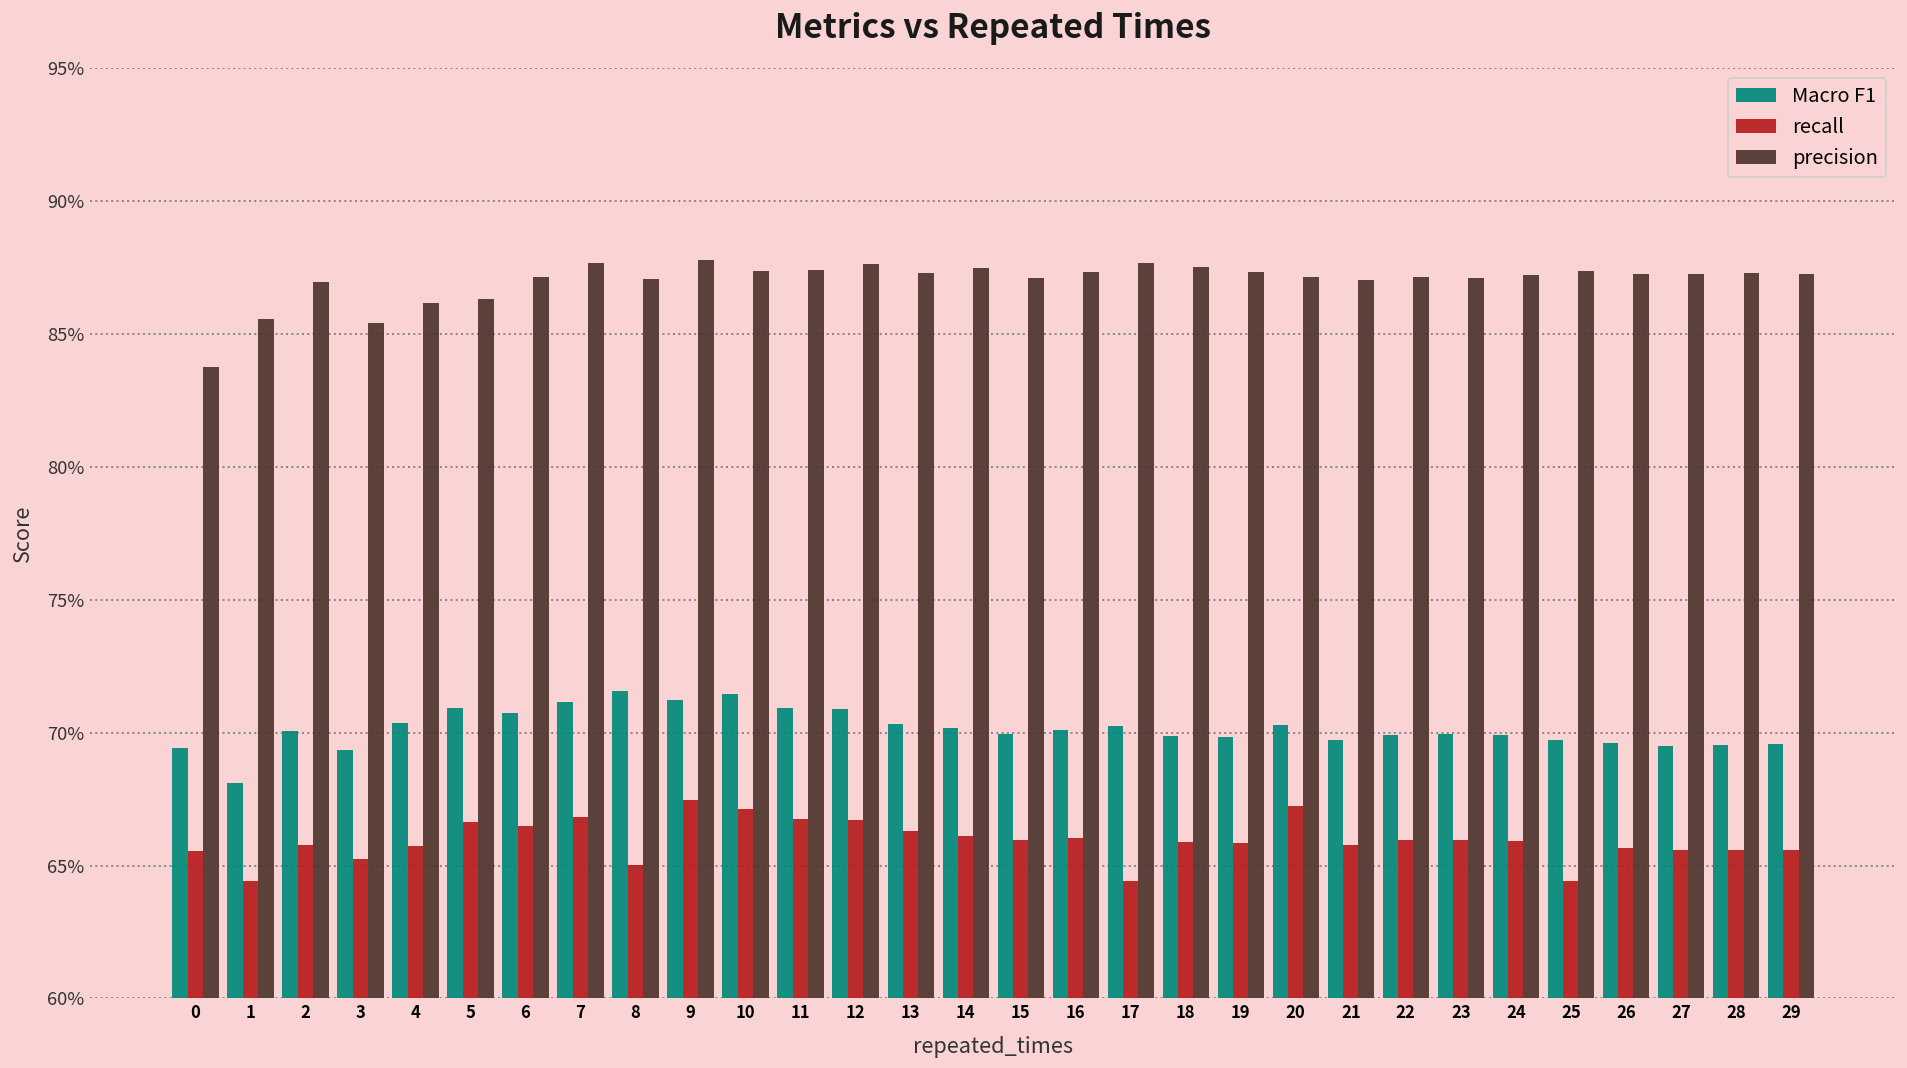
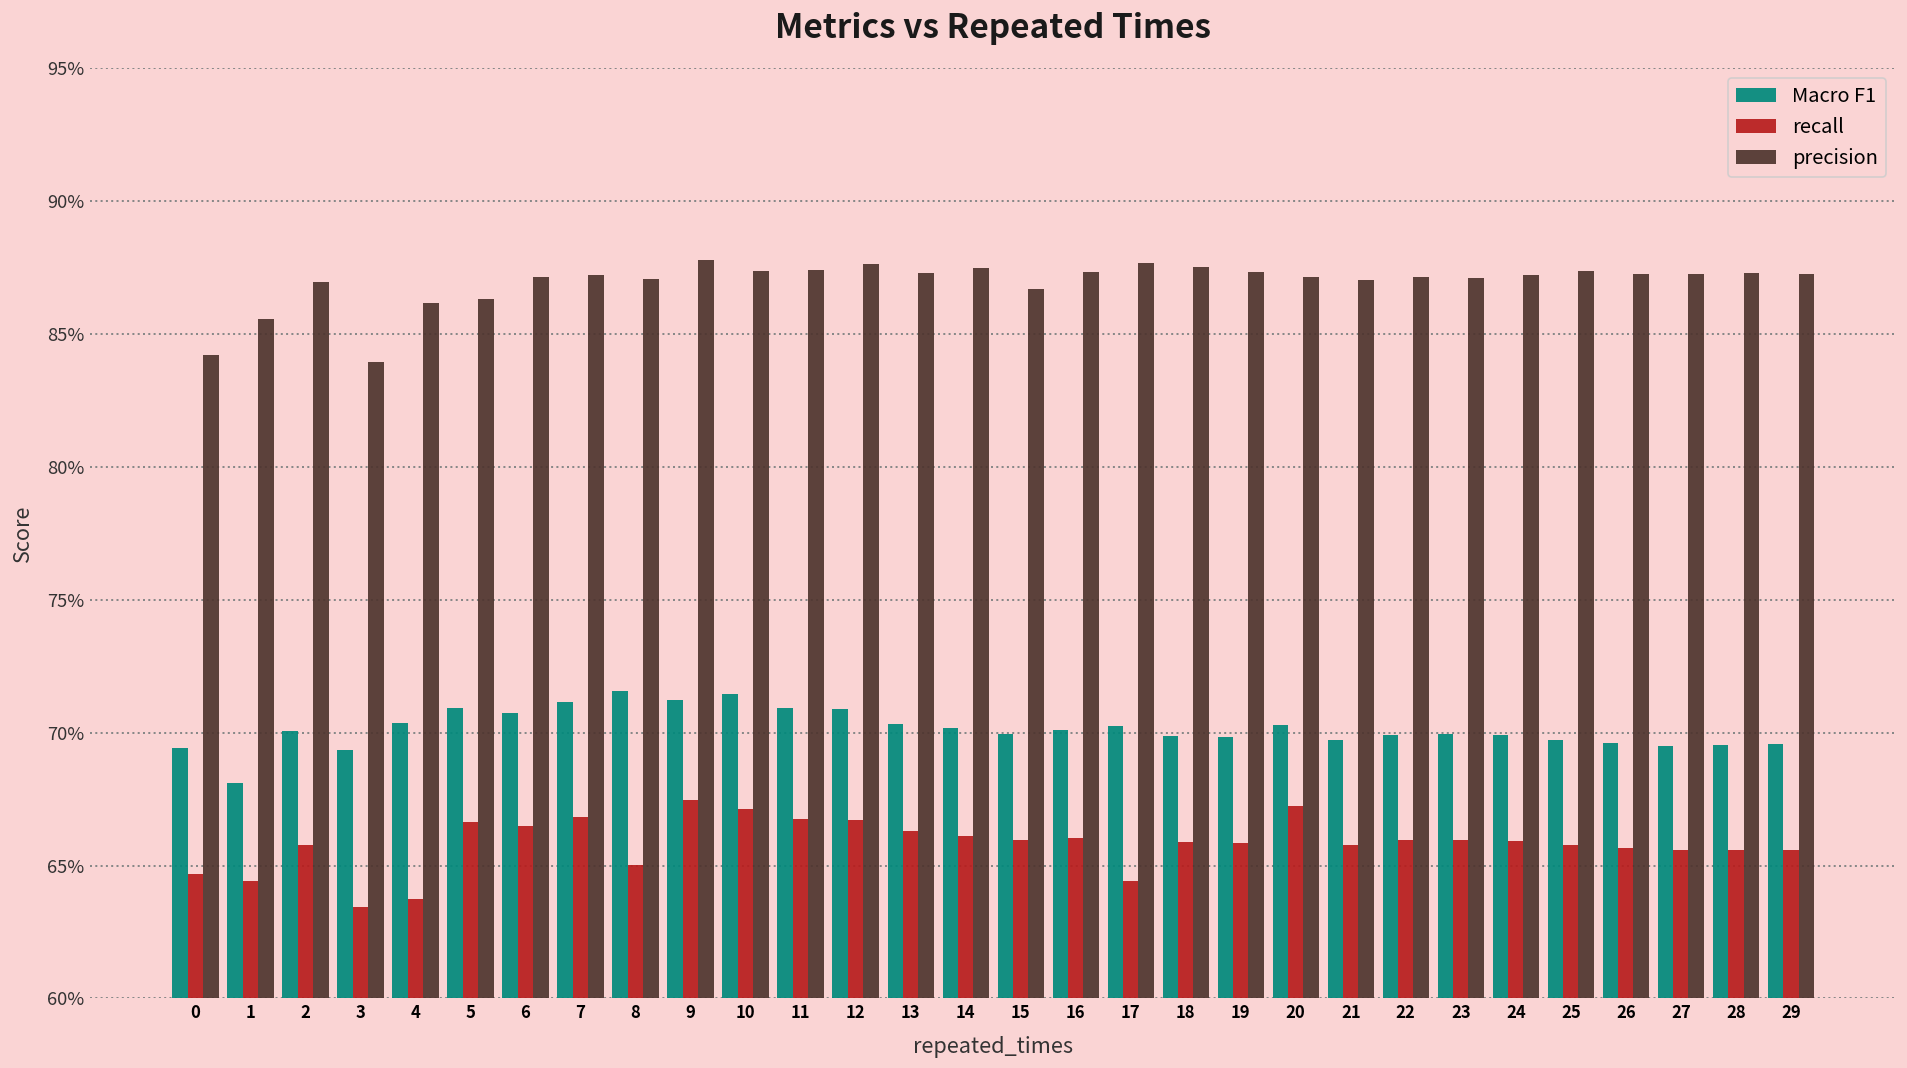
  {
    "Macro F1": {
      "0": "69.4%",
      "1": "68.1%",
      "2": "70.1%",
      "3": "69.3%",
      "4": "70.4%",
      "5": "70.9%",
      "6": "70.7%",
      "7": "71.2%",
      "8": "71.6%",
      "9": "71.2%",
      "10": "71.5%",
      "11": "70.9%",
      "12": "70.9%",
      "13": "70.3%",
      "14": "70.2%",
      "15": "70.0%",
      "16": "70.1%",
      "17": "70.2%",
      "18": "69.9%",
      "19": "69.8%",
      "20": "70.3%",
      "21": "69.7%",
      "22": "69.9%",
      "23": "70.0%",
      "24": "69.9%",
      "25": "69.7%",
      "26": "69.6%",
      "27": "69.5%",
      "28": "69.5%",
      "29": "69.6%"
    },
    "recall": {
-     "0": "65.5%",
+     "0": "64.7%",
      "1": "64.4%",
      "2": "65.8%",
-     "3": "65.2%",
-     "4": "65.7%",
+     "3": "63.4%",
+     "4": "63.8%",
      "5": "66.7%",
      "6": "66.5%",
      "7": "66.8%",
      "8": "65.0%",
      "9": "67.5%",
      "10": "67.1%",
      "11": "66.8%",
      "12": "66.7%",
      "13": "66.3%",
      "14": "66.1%",
      "15": "66.0%",
      "16": "66.0%",
      "17": "64.4%",
      "18": "65.9%",
      "19": "65.8%",
      "20": "67.2%",
      "21": "65.8%",
      "22": "66.0%",
      "23": "66.0%",
      "24": "65.9%",
-     "25": "64.4%",
+     "25": "65.8%",
      "26": "65.7%",
      "27": "65.6%",
      "28": "65.6%",
      "29": "65.6%"
    },
    "precision": {
-     "0": "83.7%",
+     "0": "84.2%",
      "1": "85.6%",
      "2": "87.0%",
-     "3": "85.4%",
+     "3": "83.9%",
      "4": "86.2%",
      "5": "86.3%",
      "6": "87.1%",
-     "7": "87.7%",
+     "7": "87.2%",
      "8": "87.1%",
      "9": "87.8%",
      "10": "87.4%",
      "11": "87.4%",
      "12": "87.6%",
      "13": "87.3%",
      "14": "87.5%",
-     "15": "87.1%",
+     "15": "86.7%",
      "16": "87.3%",
      "17": "87.7%",
      "18": "87.5%",
      "19": "87.4%",
      "20": "87.2%",
      "21": "87.0%",
      "22": "87.1%",
      "23": "87.1%",
      "24": "87.2%",
      "25": "87.4%",
      "26": "87.3%",
      "27": "87.3%",
      "28": "87.3%",
      "29": "87.3%"
    }
  }
